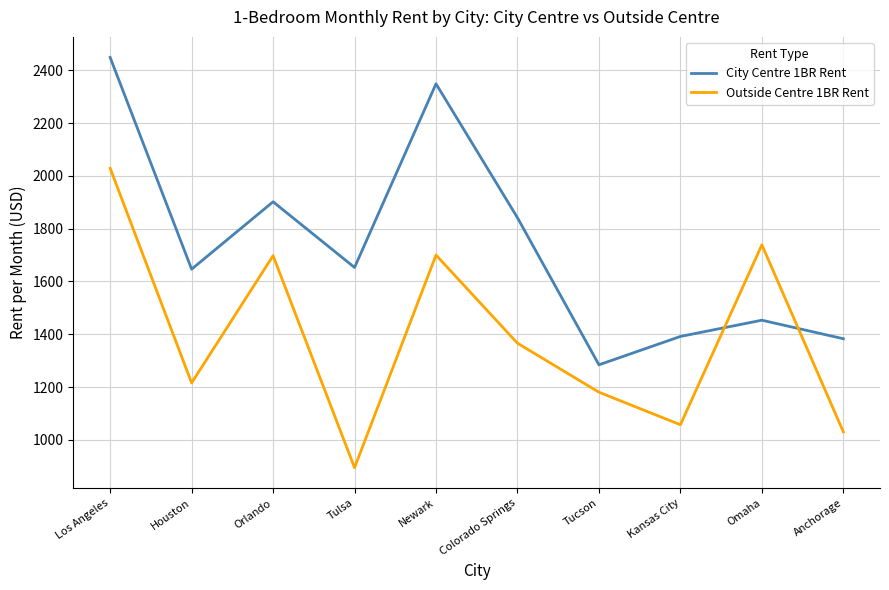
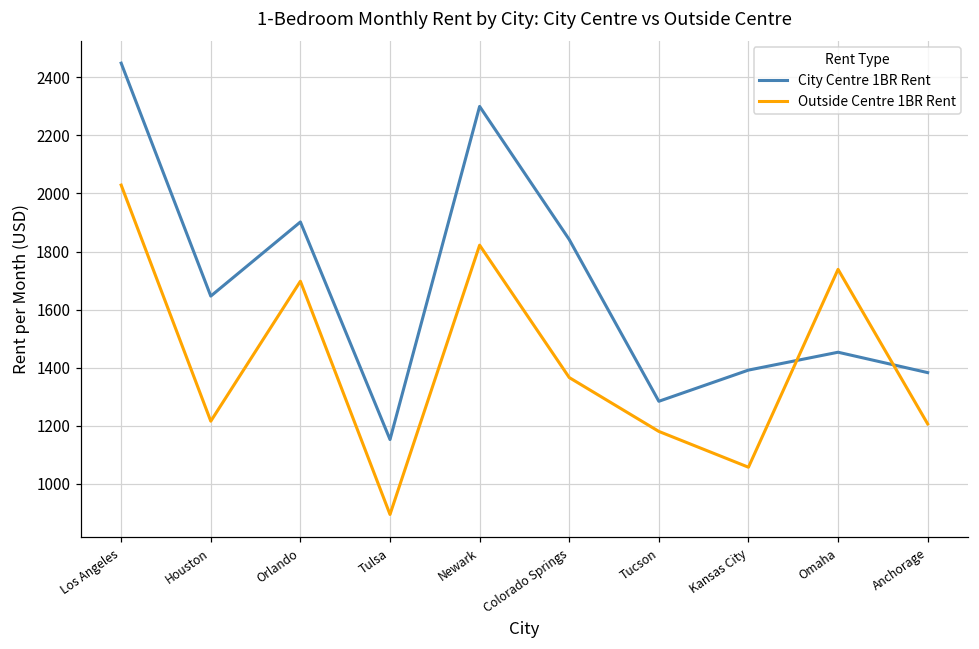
  {
    "City Centre 1BR Rent": {
      "Los Angeles": 2450,
      "Houston": 1650,
      "Orlando": 1900,
-     "Tulsa": 1650,
-     "Newark": 2350,
+     "Tulsa": 1150,
+     "Newark": 2300,
      "Colorado Springs": 1840,
      "Tucson": 1280,
      "Kansas City": 1390,
      "Omaha": 1450,
      "Anchorage": 1380
    },
    "Outside Centre 1BR Rent": {
      "Los Angeles": 2030,
      "Houston": 1220,
      "Orlando": 1700,
      "Tulsa": 890,
-     "Newark": 1700,
+     "Newark": 1820,
      "Colorado Springs": 1370,
      "Tucson": 1180,
      "Kansas City": 1060,
      "Omaha": 1740,
-     "Anchorage": 1030
+     "Anchorage": 1210
    }
  }
